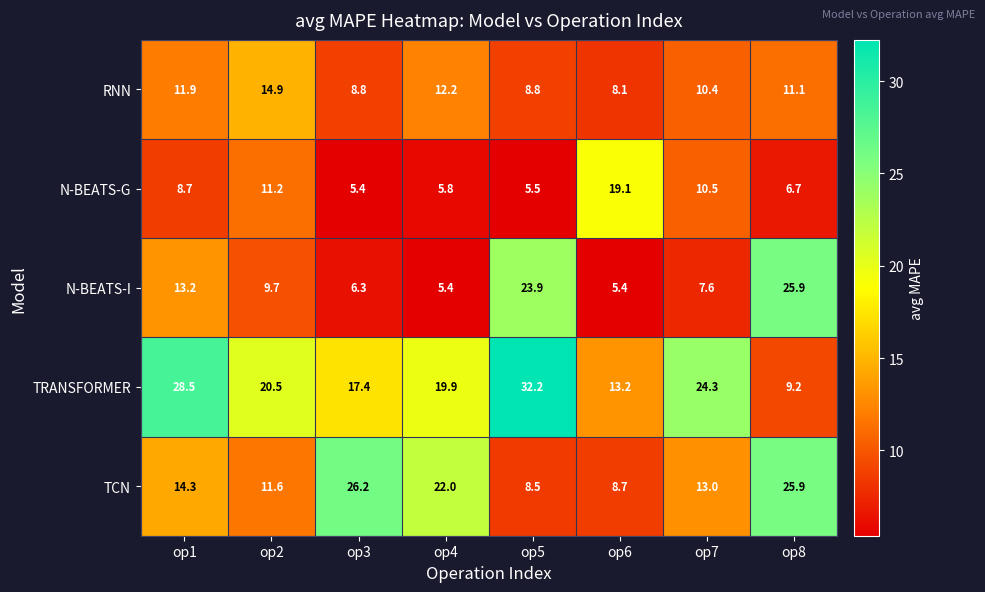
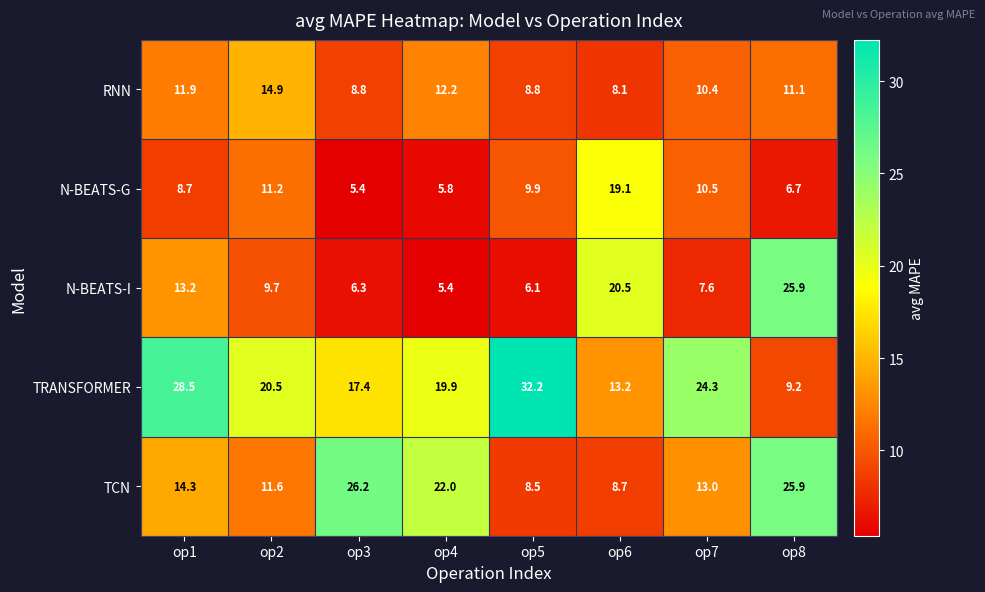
  {
    "RNN": {
      "op1": 11.9,
      "op2": 14.9,
      "op3": 8.8,
      "op4": 12.2,
      "op5": 8.8,
      "op6": 8.1,
      "op7": 10.4,
      "op8": 11.1
    },
    "N-BEATS-G": {
      "op1": 8.7,
      "op2": 11.2,
      "op3": 5.4,
      "op4": 5.8,
-     "op5": 5.5,
+     "op5": 9.9,
      "op6": 19.1,
      "op7": 10.5,
      "op8": 6.7
    },
    "N-BEATS-I": {
      "op1": 13.2,
      "op2": 9.7,
      "op3": 6.3,
      "op4": 5.4,
-     "op5": 23.9,
-     "op6": 5.4,
+     "op5": 6.1,
+     "op6": 20.5,
      "op7": 7.6,
      "op8": 25.9
    },
    "TRANSFORMER": {
      "op1": 28.5,
      "op2": 20.5,
      "op3": 17.4,
      "op4": 19.9,
      "op5": 32.2,
      "op6": 13.2,
      "op7": 24.3,
      "op8": 9.2
    },
    "TCN": {
      "op1": 14.3,
      "op2": 11.6,
      "op3": 26.2,
      "op4": 22.0,
      "op5": 8.5,
      "op6": 8.7,
      "op7": 13.0,
      "op8": 25.9
    }
  }
